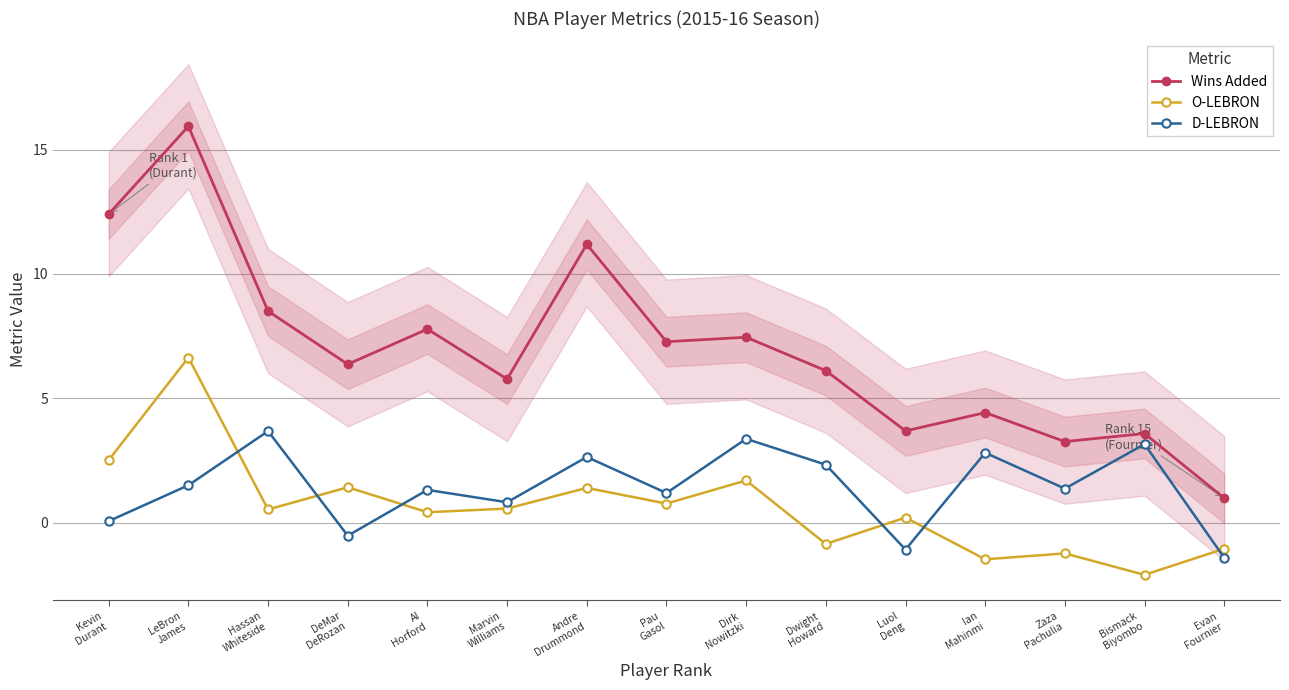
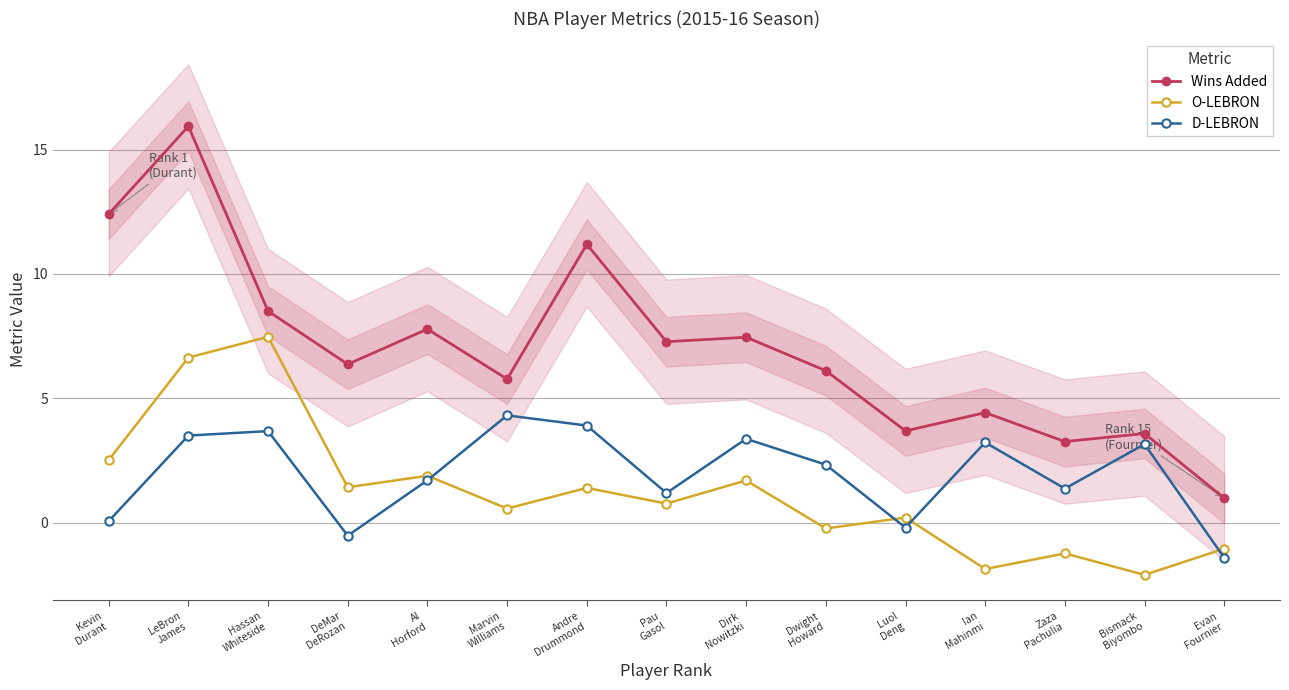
  {
    "O-LEBRON": {
      "Kevin Durant": 2.5,
      "LeBron James": 6.6,
-     "Hassan Whiteside": 0.5,
+     "Hassan Whiteside": 7.5,
      "DeMar DeRozan": 1.4,
-     "Al Horford": 0.4,
+     "Al Horford": 1.9,
      "Marvin Williams": 0.6,
      "Andre Drummond": 1.4,
      "Pau Gasol": 0.8,
      "Dirk Nowitzki": 1.7,
-     "Dwight Howard": -0.9,
+     "Dwight Howard": -0.2,
      "Luol Deng": 0.2,
-     "Ian Mahinmi": -1.5,
+     "Ian Mahinmi": -1.9,
      "Zaza Pachulia": -1.2,
      "Bismack Biyombo": -2.1,
      "Evan Fournier": -1.1
    },
    "D-LEBRON": {
      "Kevin Durant": 0.1,
-     "LeBron James": 1.5,
+     "LeBron James": 3.5,
      "Hassan Whiteside": 3.7,
      "DeMar DeRozan": -0.5,
-     "Al Horford": 1.3,
-     "Marvin Williams": 0.8,
-     "Andre Drummond": 2.6,
+     "Al Horford": 1.7,
+     "Marvin Williams": 4.3,
+     "Andre Drummond": 3.9,
      "Pau Gasol": 1.2,
      "Dirk Nowitzki": 3.4,
      "Dwight Howard": 2.3,
-     "Luol Deng": -1.1,
-     "Ian Mahinmi": 2.8,
+     "Luol Deng": -0.2,
+     "Ian Mahinmi": 3.2,
      "Zaza Pachulia": 1.4,
      "Evan Fournier": -1.4
    }
  }
